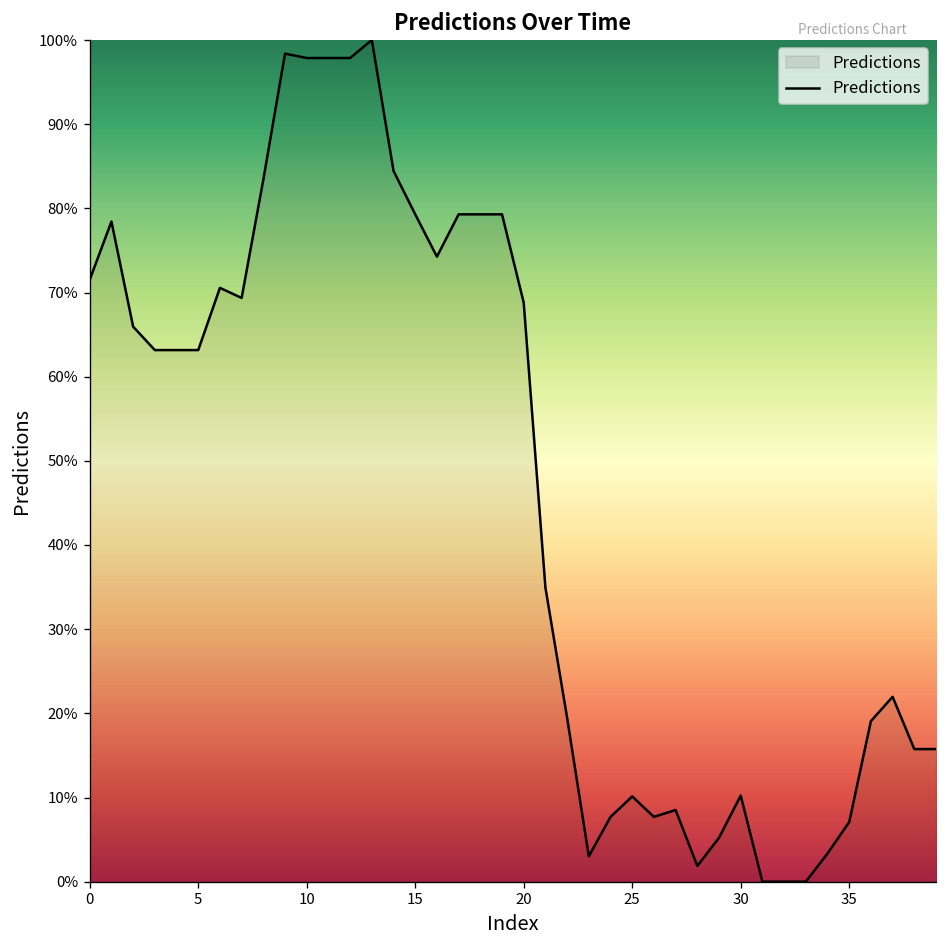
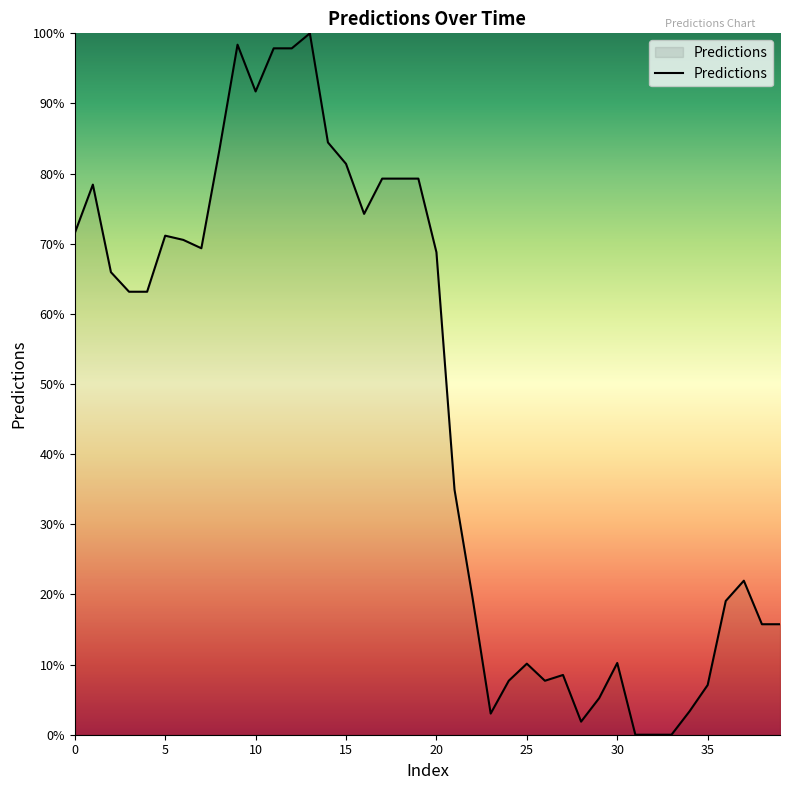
  {
    "0": "72%",
-   "5": "63%",
-   "10": "98%",
-   "15": "79%",
+   "5": "71%",
+   "10": "92%",
+   "15": "81%",
    "20": "69%",
    "25": "10%",
    "30": "10%",
    "35": "7%"
  }
